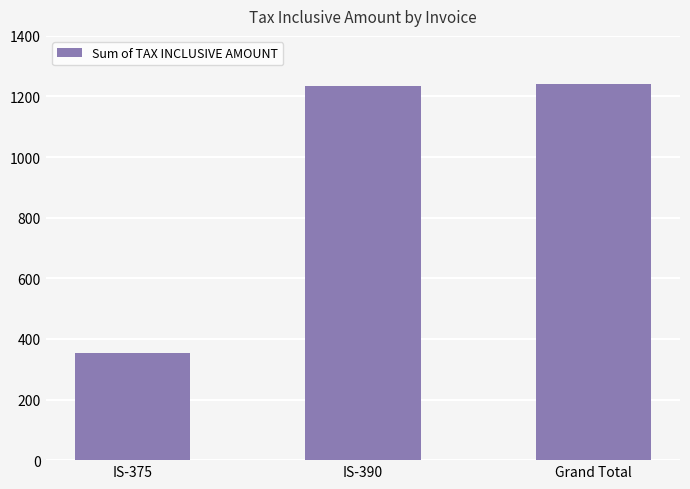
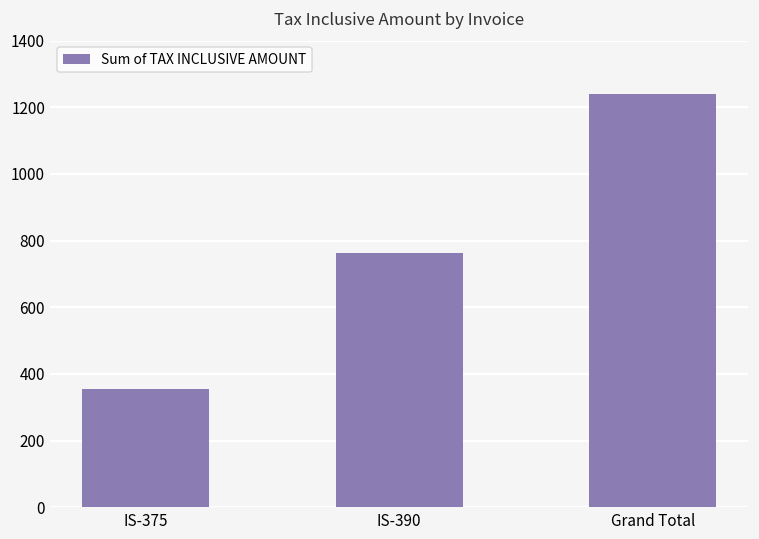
  {
    "IS-375": 360,
-   "IS-390": 1230,
+   "IS-390": 760,
    "Grand Total": 1240
  }
